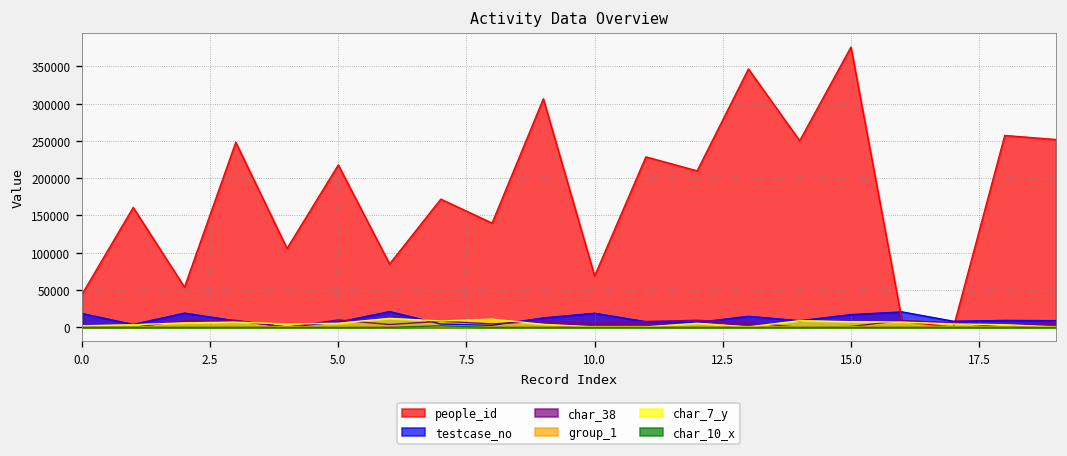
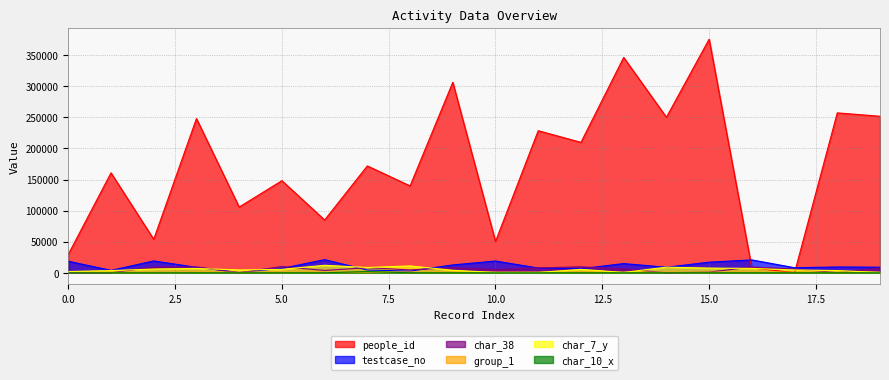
  {
    "people_id": {
-     "0.0": 40000,
-     "5.0": 220000,
-     "10.0": 70000,
+     "0.0": 30000,
+     "5.0": 150000,
+     "10.0": 50000,
      "15.0": 380000
    },
    "testcase_no": {
      "0.0": 20000,
      "10.0": 20000,
      "15.0": 20000
    },
    "char_38": {
      "10.0": 10000
    },
    "char_7_y": {
      "15.0": 10000
    }
  }
